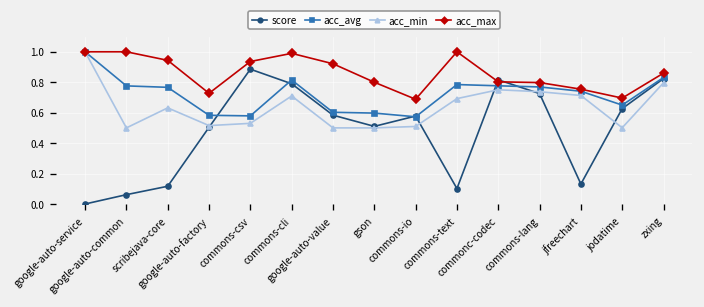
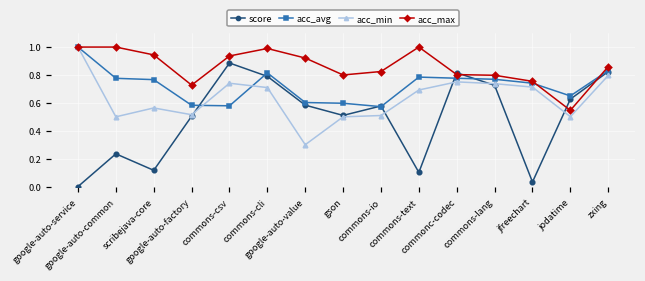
  {
    "score": {
      "google-auto-service": 0.00,
-     "google-auto-common": 0.06,
+     "google-auto-common": 0.23,
      "scribejava-core": 0.12,
      "commons-csv": 0.89,
      "commons-cli": 0.79,
      "commons-text": 0.10,
-     "jfreechart": 0.13,
+     "jfreechart": 0.03,
      "jodatime": 0.63
    },
    "acc_avg": {
      "google-auto-common": 0.78,
      "scribejava-core": 0.77,
      "google-auto-factory": 0.58,
      "commons-csv": 0.58,
      "commons-cli": 0.81,
      "gson": 0.60,
      "commons-text": 0.78,
      "commonc-codec": 0.78,
      "commons-lang": 0.77,
      "jodatime": 0.65
    },
    "acc_min": {
      "google-auto-common": 0.50,
-     "scribejava-core": 0.63,
-     "commons-csv": 0.53,
+     "scribejava-core": 0.56,
+     "commons-csv": 0.74,
      "commons-cli": 0.71,
-     "google-auto-value": 0.5,
+     "google-auto-value": 0.3,
      "commons-io": 0.51,
      "commons-text": 0.69,
      "commonc-codec": 0.75,
      "jfreechart": 0.71,
      "jodatime": 0.50,
      "zxing": 0.80
    },
    "acc_max": {
      "google-auto-common": 1.00,
      "scribejava-core": 0.94,
      "google-auto-factory": 0.73,
      "commons-csv": 0.94,
      "commons-cli": 0.99,
      "google-auto-value": 0.92,
      "gson": 0.80,
-     "commons-io": 0.69,
+     "commons-io": 0.82,
      "commons-text": 1.00,
      "commons-lang": 0.80,
-     "jodatime": 0.70,
+     "jodatime": 0.55,
      "zxing": 0.86
    }
  }
